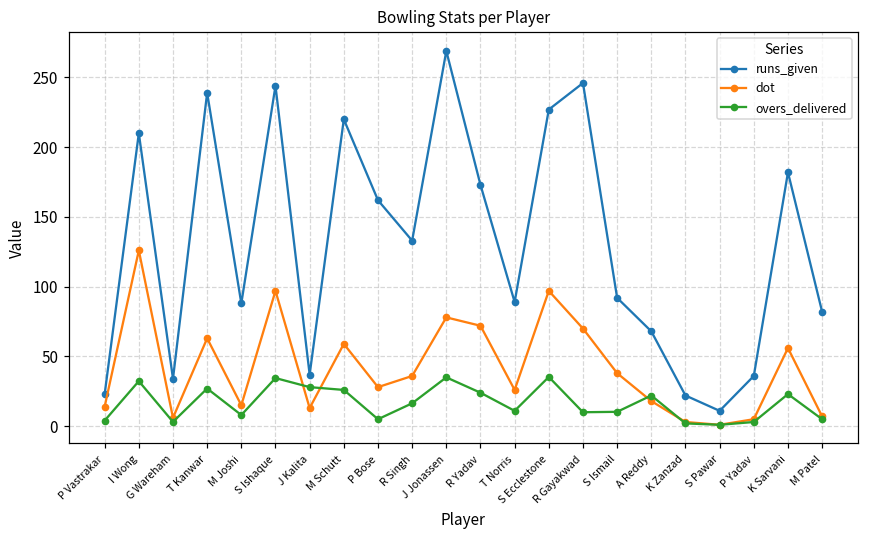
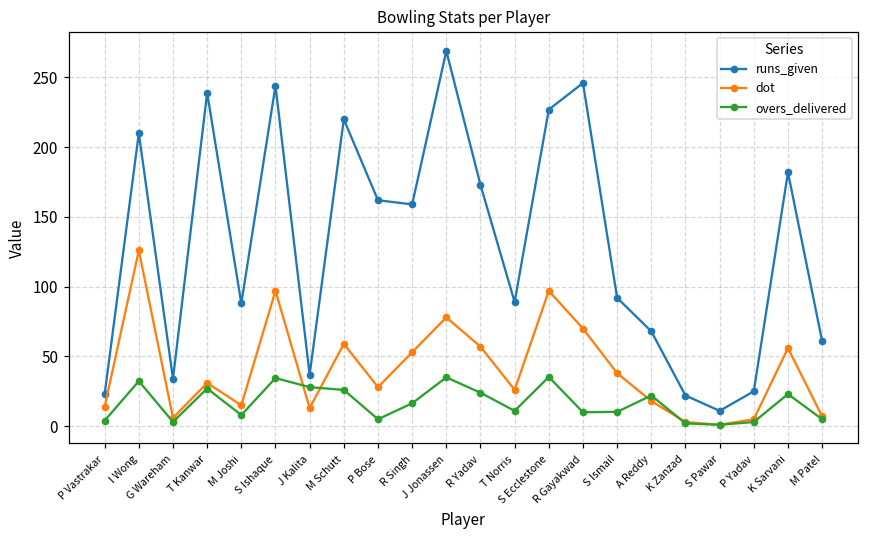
  {
    "runs_given": {
      "P Vastrakar": 23,
      "I Wong": 210,
      "G Wareham": 34,
      "T Kanwar": 239,
      "M Joshi": 88,
      "S Ishaque": 244,
      "J Kalita": 37,
      "M Schutt": 220,
      "P Bose": 162,
-     "R Singh": 133,
+     "R Singh": 159,
      "J Jonassen": 269,
      "R Yadav": 173,
      "T Norris": 89,
      "S Ecclestone": 227,
      "R Gayakwad": 246,
      "S Ismail": 92,
      "A Reddy": 68,
      "K Zanzad": 22,
      "S Pawar": 11,
-     "P Yadav": 36,
+     "P Yadav": 25,
      "K Sarvani": 182,
-     "M Patel": 82
+     "M Patel": 61
    },
    "dot": {
      "P Vastrakar": 14,
      "I Wong": 126,
      "G Wareham": 6,
-     "T Kanwar": 63,
+     "T Kanwar": 31,
      "M Joshi": 15,
      "S Ishaque": 97,
      "J Kalita": 13,
      "M Schutt": 59,
      "P Bose": 28,
-     "R Singh": 36,
+     "R Singh": 53,
      "J Jonassen": 78,
-     "R Yadav": 72,
+     "R Yadav": 57,
      "T Norris": 26,
      "S Ecclestone": 97,
      "R Gayakwad": 70,
      "S Ismail": 38,
      "A Reddy": 18,
      "K Sarvani": 56
    },
    "overs_delivered": {
      "P Vastrakar": 4,
      "I Wong": 32,
      "G Wareham": 3,
      "T Kanwar": 27,
      "M Joshi": 8,
      "S Ishaque": 35,
      "J Kalita": 28,
      "M Schutt": 26,
      "P Bose": 5,
      "R Singh": 16,
      "J Jonassen": 35,
      "R Yadav": 24,
      "T Norris": 11,
      "S Ecclestone": 35,
      "R Gayakwad": 10,
      "S Ismail": 10,
      "A Reddy": 22,
      "K Sarvani": 23
    }
  }
